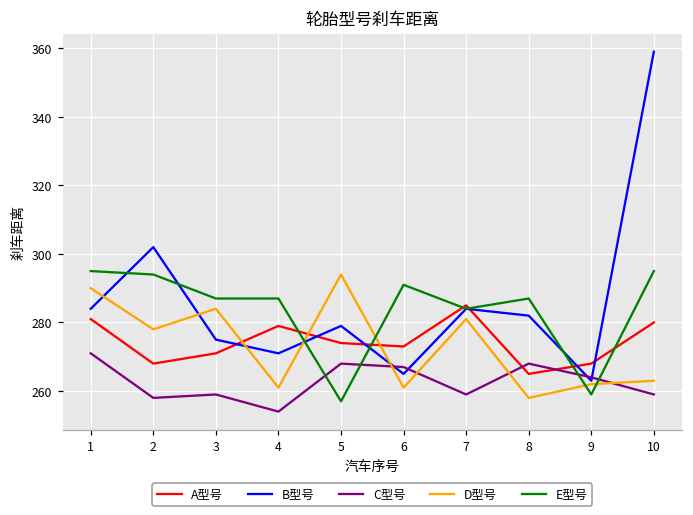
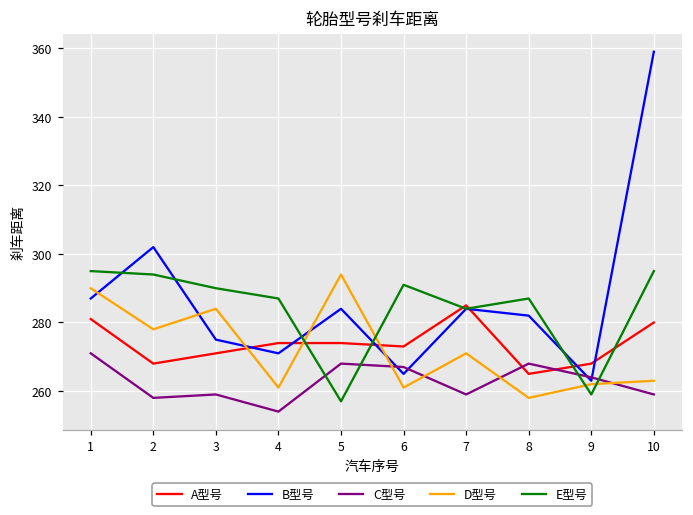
  {
    "A型号": {
      "1": 281,
      "2": 268,
      "3": 271,
-     "4": 279,
+     "4": 274,
      "5": 274,
      "6": 273,
      "7": 285,
      "8": 265,
      "9": 268,
      "10": 280
    },
    "B型号": {
-     "1": 284,
+     "1": 287,
      "2": 302,
      "3": 275,
      "4": 271,
-     "5": 279,
+     "5": 284,
      "6": 265,
      "8": 282,
      "9": 263,
      "10": 359
    },
    "C型号": {
      "1": 271,
      "2": 258,
      "3": 259,
      "4": 254,
      "5": 268,
      "6": 267,
      "7": 259,
      "8": 268,
      "9": 264,
      "10": 259
    },
    "D型号": {
      "1": 290,
      "2": 278,
      "3": 284,
      "4": 261,
      "5": 294,
      "6": 261,
-     "7": 281,
+     "7": 271,
      "8": 258,
      "9": 262,
      "10": 263
    },
    "E型号": {
      "1": 295,
      "2": 294,
-     "3": 287,
+     "3": 290,
      "4": 287,
      "5": 257,
      "6": 291,
      "8": 287,
      "9": 259,
      "10": 295
    }
  }
